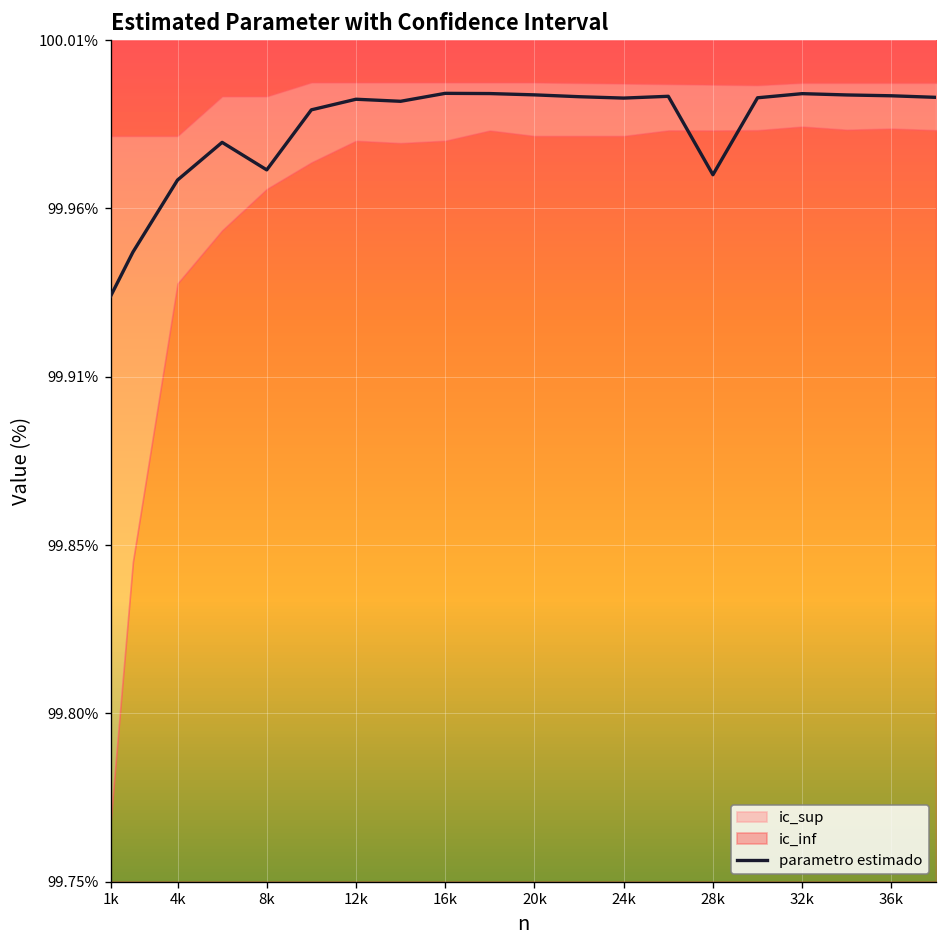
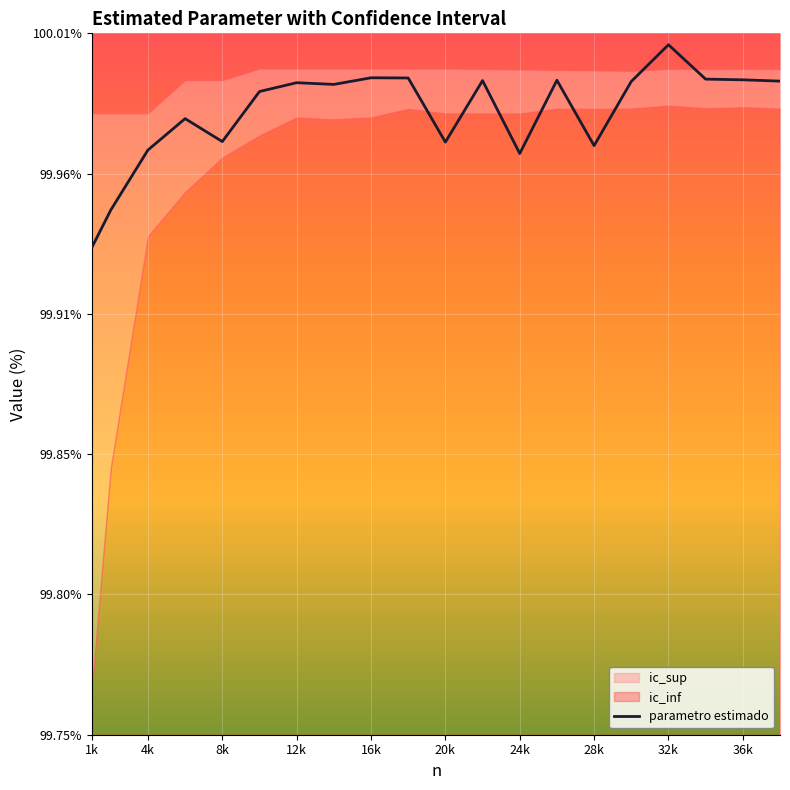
  {
    "parametro estimado": {
      "1k": "99.931%",
      "4k": "99.967%",
      "8k": "99.970%",
      "12k": "99.992%",
      "16k": "99.994%",
-     "20k": "99.993%",
-     "24k": "99.992%",
+     "20k": "99.970%",
+     "24k": "99.965%",
      "28k": "99.968%",
-     "32k": "99.993%",
+     "32k": "100.006%",
      "36k": "99.993%"
    }
  }
